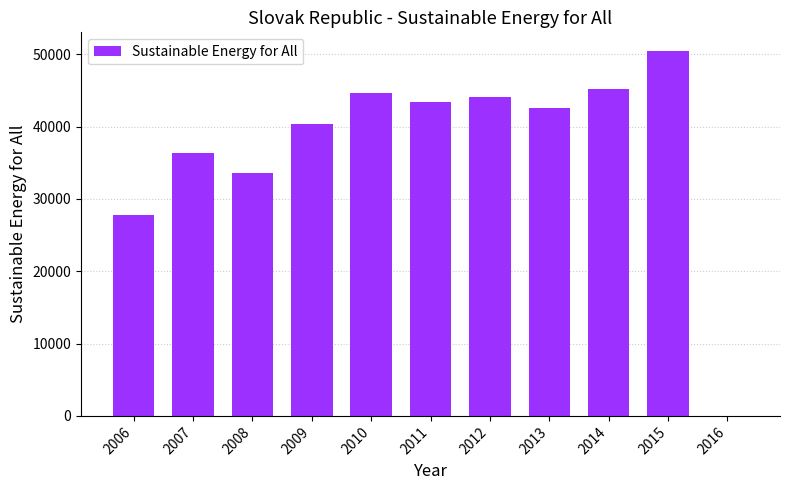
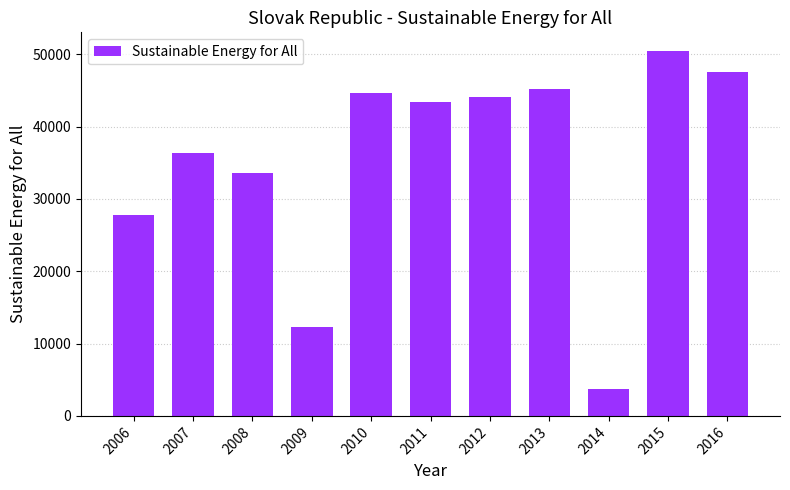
  {
    "2006": 28000,
    "2007": 36000,
    "2008": 34000,
-   "2009": 40000,
+   "2009": 12000,
    "2010": 45000,
    "2011": 43000,
    "2012": 44000,
-   "2013": 43000,
-   "2014": 45000,
+   "2013": 45000,
+   "2014": 4000,
    "2015": 51000,
-   "2016": 0
+   "2016": 48000
  }
